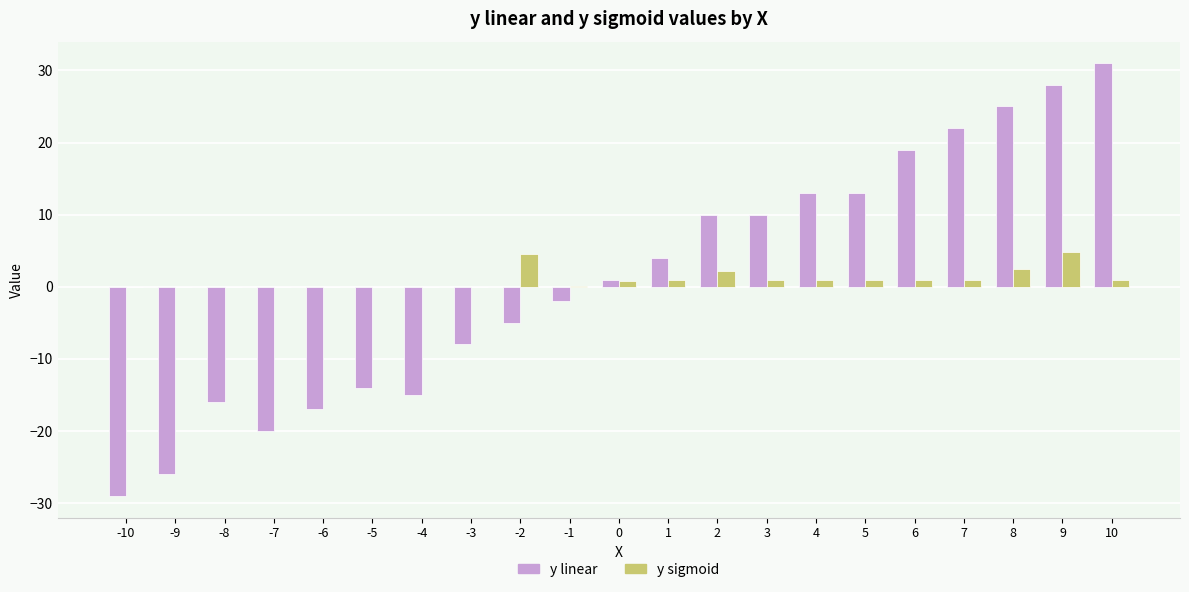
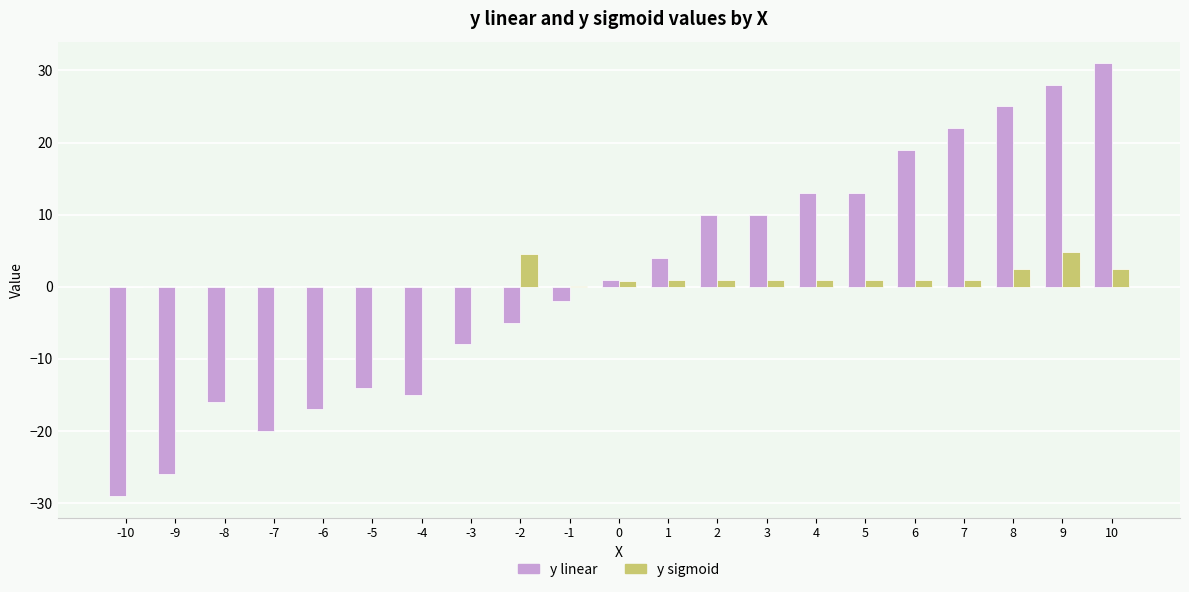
  {
    "y linear": {
      "-10": -29,
      "-9": -26,
      "-8": -16,
      "-7": -20,
      "-6": -17,
      "-5": -14,
      "-4": -15,
      "-3": -8,
      "-2": -5,
      "-1": -2,
      "0": 1,
      "1": 4,
      "2": 10,
      "3": 10,
      "4": 13,
      "5": 13,
      "6": 19,
      "7": 22,
      "8": 25,
      "9": 28,
      "10": 31
    },
    "y sigmoid": {
      "-10": 0,
      "-9": 0,
      "-8": 0,
      "-7": 0,
      "-6": 0,
      "-5": 0,
      "-4": 0,
      "-3": 0,
      "-2": 5,
      "0": 1,
      "1": 1,
-     "2": 2,
+     "2": 1,
      "3": 1,
      "4": 1,
      "5": 1,
      "6": 1,
      "7": 1,
      "8": 2,
      "9": 5,
-     "10": 1
+     "10": 3
    }
  }
